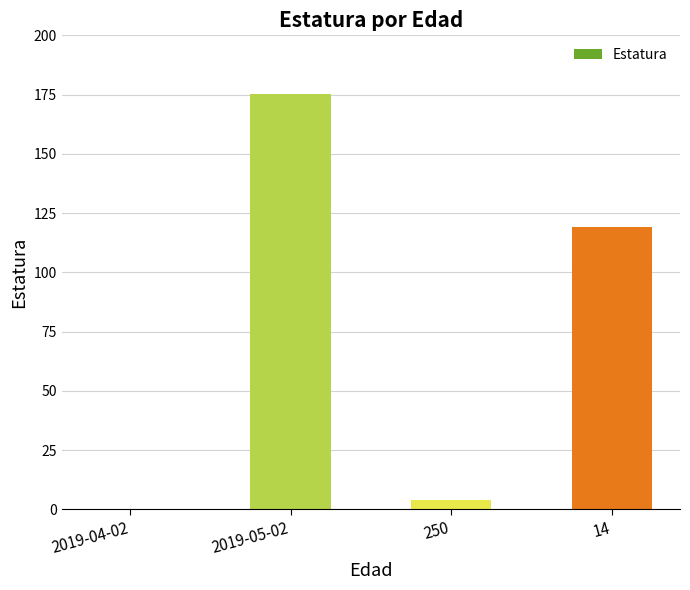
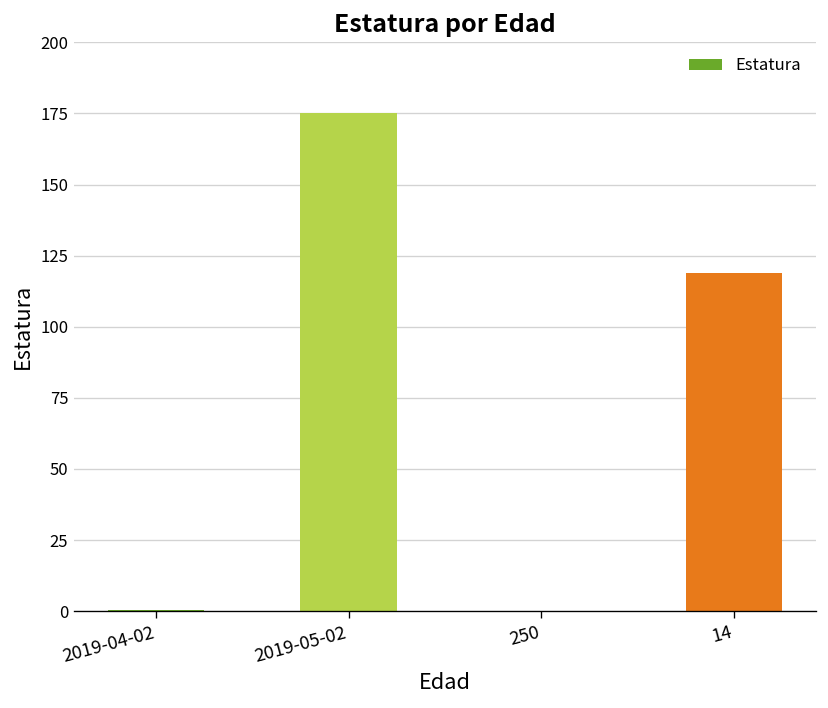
  {
    "2019-05-02": 175,
-   "250": 4,
+   "250": 0,
    "14": 119
  }
